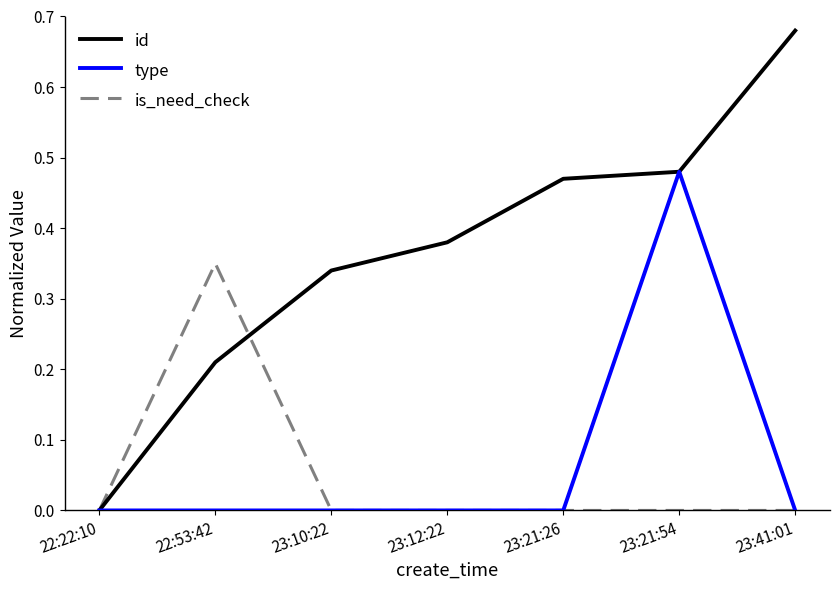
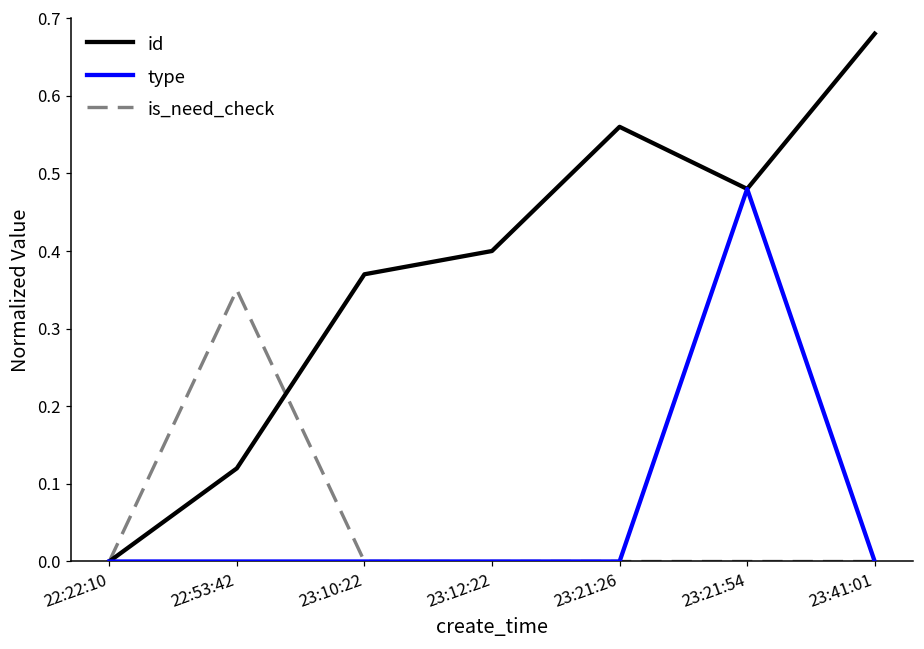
  {
    "id": {
-     "22:53:42": 0.21,
-     "23:10:22": 0.34,
-     "23:12:22": 0.38,
-     "23:21:26": 0.47,
+     "22:53:42": 0.12,
+     "23:10:22": 0.37,
+     "23:12:22": 0.40,
+     "23:21:26": 0.56,
      "23:41:01": 0.68
    },
    "type": {
      "22:53:42": 0.00
    },
    "is_need_check": {
      "22:53:42": 0.35,
      "23:21:54": 0.00
    }
  }
